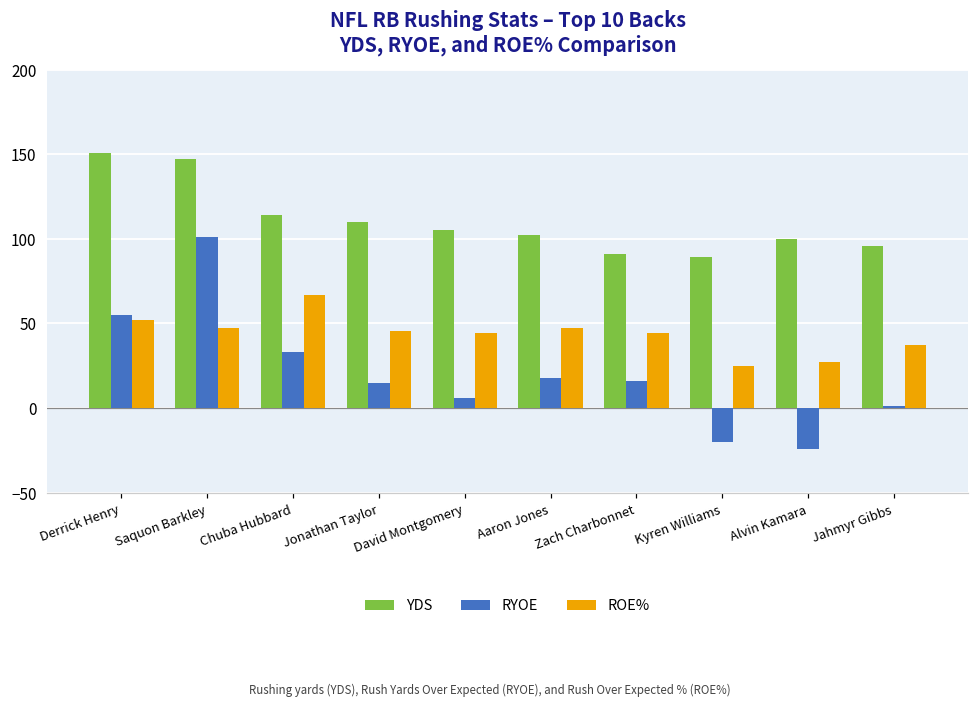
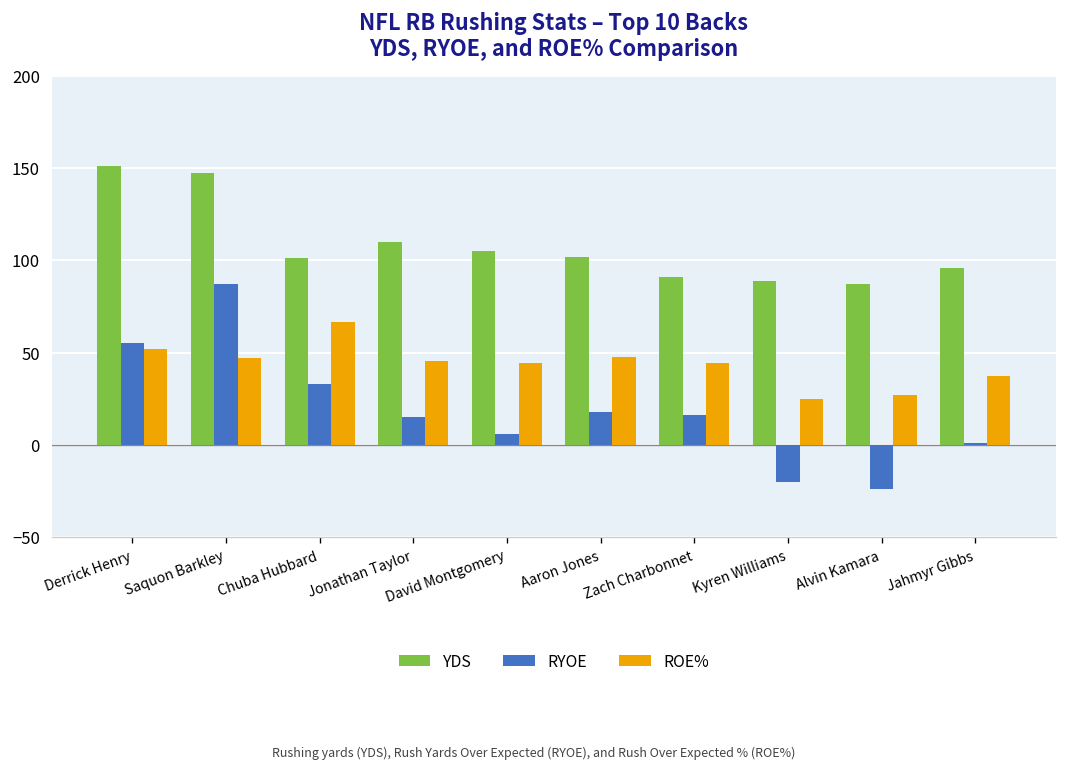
  {
    "YDS": {
      "Derrick Henry": 151,
      "Saquon Barkley": 147,
-     "Chuba Hubbard": 114,
+     "Chuba Hubbard": 101,
      "Jonathan Taylor": 110,
      "David Montgomery": 105,
      "Aaron Jones": 102,
      "Zach Charbonnet": 91,
      "Kyren Williams": 89,
-     "Alvin Kamara": 100,
+     "Alvin Kamara": 87,
      "Jahmyr Gibbs": 96
    },
    "RYOE": {
      "Derrick Henry": 55,
-     "Saquon Barkley": 101,
+     "Saquon Barkley": 87,
      "Chuba Hubbard": 33,
      "Jonathan Taylor": 15,
      "David Montgomery": 6,
      "Aaron Jones": 18,
      "Zach Charbonnet": 16,
      "Kyren Williams": -20,
      "Alvin Kamara": -24
    },
    "ROE%": {
      "Derrick Henry": 52,
      "Saquon Barkley": 47,
      "Chuba Hubbard": 67,
      "Jonathan Taylor": 46,
      "David Montgomery": 44,
      "Aaron Jones": 47,
      "Zach Charbonnet": 44,
      "Kyren Williams": 25,
      "Alvin Kamara": 27,
      "Jahmyr Gibbs": 38
    }
  }
